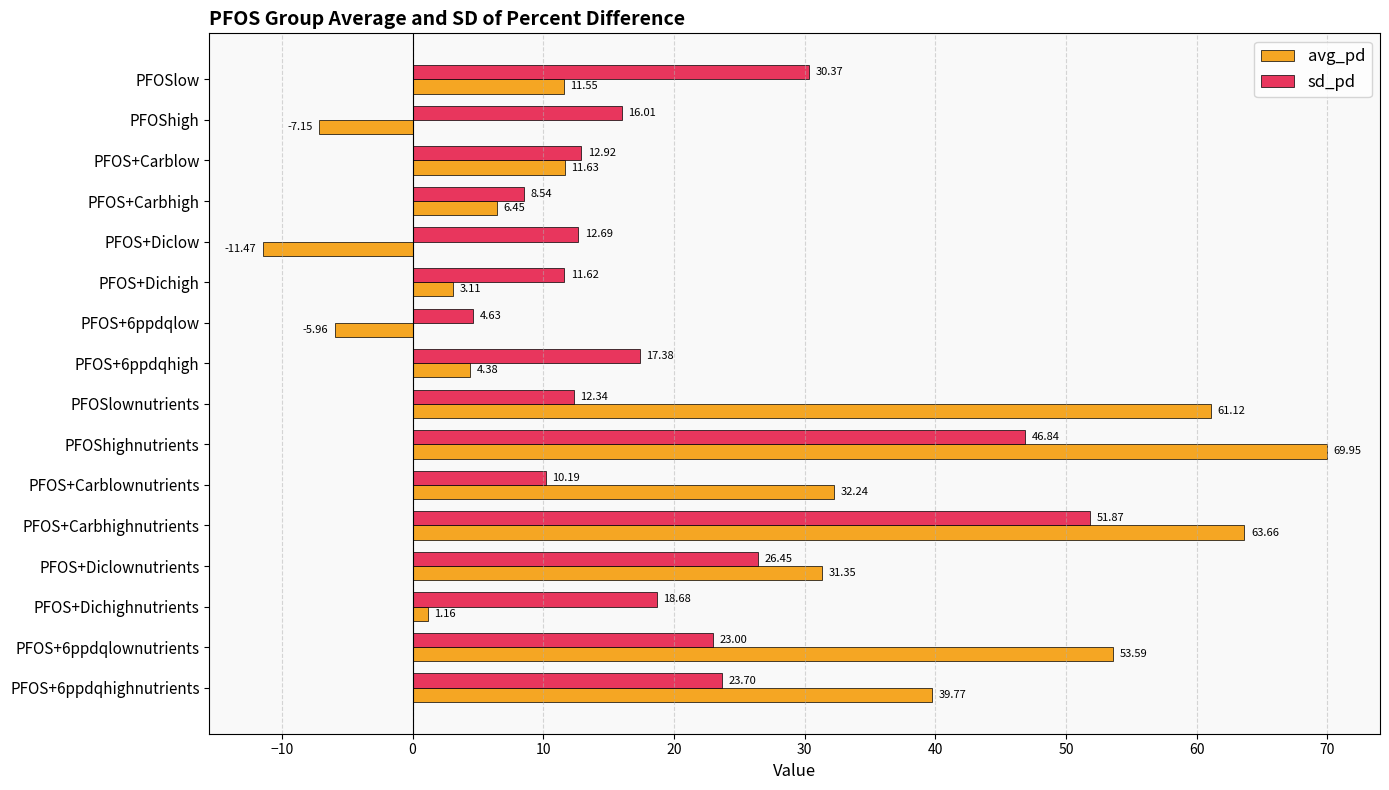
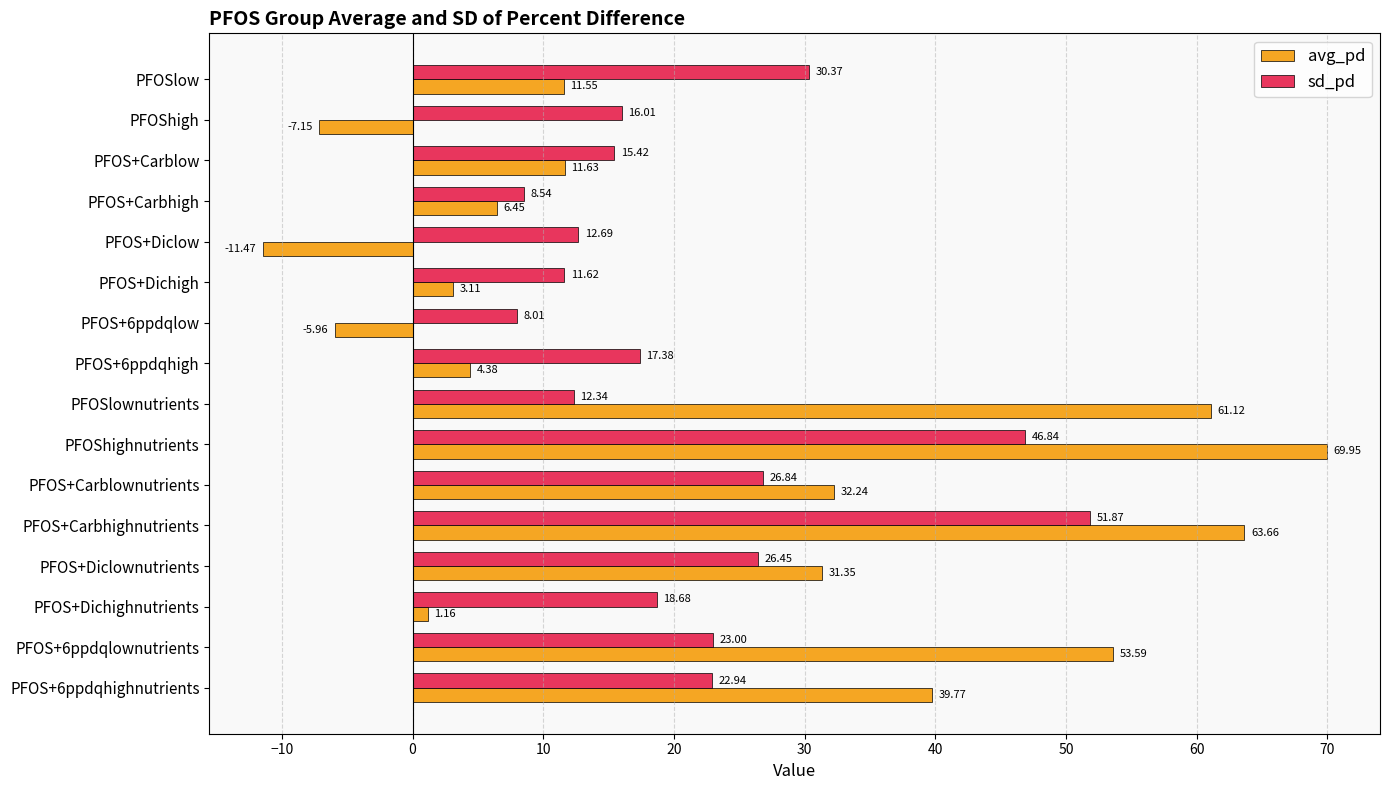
  {
    "avg_pd": {
      "PFOSlow": 11.55,
      "PFOShigh": -7.15,
      "PFOS+Carblow": 11.63,
      "PFOS+Carbhigh": 6.45,
      "PFOS+Diclow": -11.47,
      "PFOS+Dichigh": 3.11,
      "PFOS+6ppdqlow": -5.96,
      "PFOS+6ppdqhigh": 4.38,
      "PFOSlownutrients": 61.12,
      "PFOShighnutrients": 69.95,
      "PFOS+Carblownutrients": 32.24,
      "PFOS+Carbhighnutrients": 63.66,
      "PFOS+Diclownutrients": 31.35,
      "PFOS+Dichighnutrients": 1.16,
      "PFOS+6ppdqlownutrients": 53.59,
      "PFOS+6ppdqhighnutrients": 39.77
    },
    "sd_pd": {
      "PFOSlow": 30.37,
      "PFOShigh": 16.01,
-     "PFOS+Carblow": 12.92,
+     "PFOS+Carblow": 15.42,
      "PFOS+Carbhigh": 8.54,
      "PFOS+Diclow": 12.69,
      "PFOS+Dichigh": 11.62,
-     "PFOS+6ppdqlow": 4.63,
+     "PFOS+6ppdqlow": 8.01,
      "PFOS+6ppdqhigh": 17.38,
      "PFOSlownutrients": 12.34,
      "PFOShighnutrients": 46.84,
-     "PFOS+Carblownutrients": 10.19,
+     "PFOS+Carblownutrients": 26.84,
      "PFOS+Carbhighnutrients": 51.87,
      "PFOS+Diclownutrients": 26.45,
      "PFOS+Dichighnutrients": 18.68,
      "PFOS+6ppdqlownutrients": 23.00,
-     "PFOS+6ppdqhighnutrients": 23.70
+     "PFOS+6ppdqhighnutrients": 22.94
    }
  }
